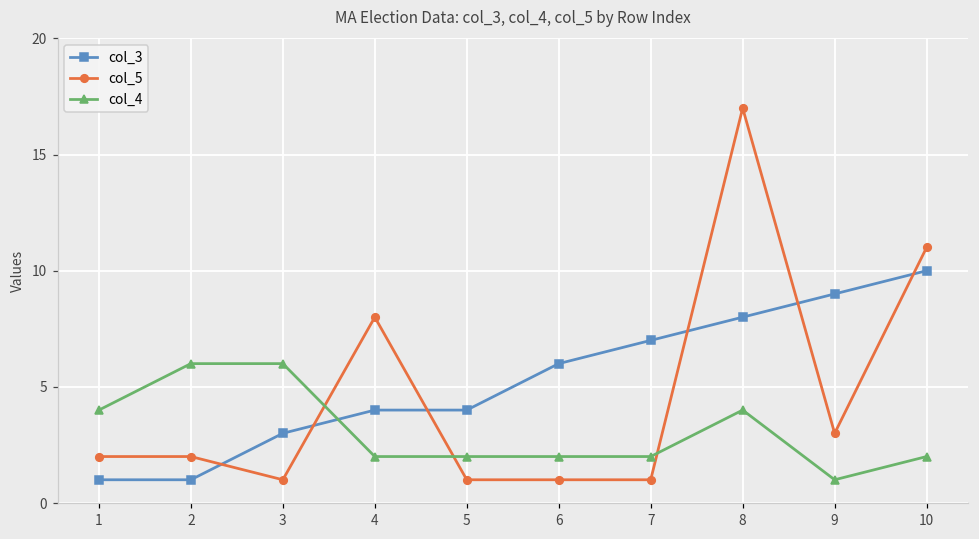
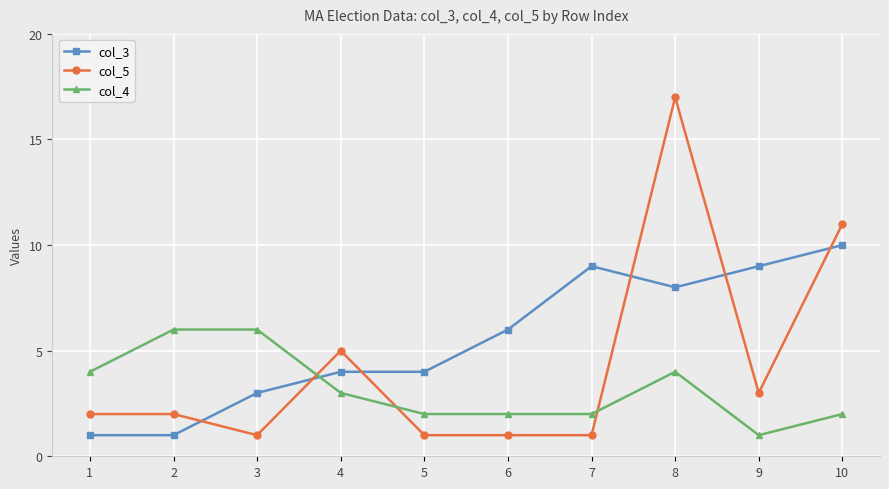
  {
    "col_3": {
      "1": 1,
      "2": 1,
      "3": 3,
      "4": 4,
      "5": 4,
      "6": 6,
-     "7": 7,
+     "7": 9,
      "8": 8,
      "9": 9,
      "10": 10
    },
    "col_5": {
      "1": 2,
      "2": 2,
      "3": 1,
-     "4": 8,
+     "4": 5,
      "5": 1,
      "6": 1,
      "7": 1,
      "8": 17,
      "9": 3,
      "10": 11
    },
    "col_4": {
      "1": 4,
      "2": 6,
      "3": 6,
-     "4": 2,
+     "4": 3,
      "5": 2,
      "6": 2,
      "7": 2,
      "8": 4,
      "9": 1,
      "10": 2
    }
  }
